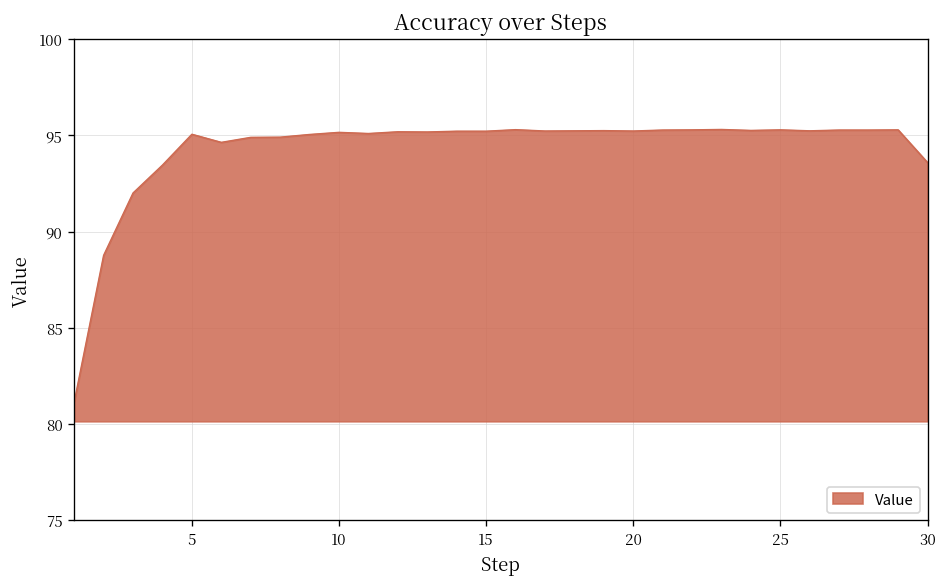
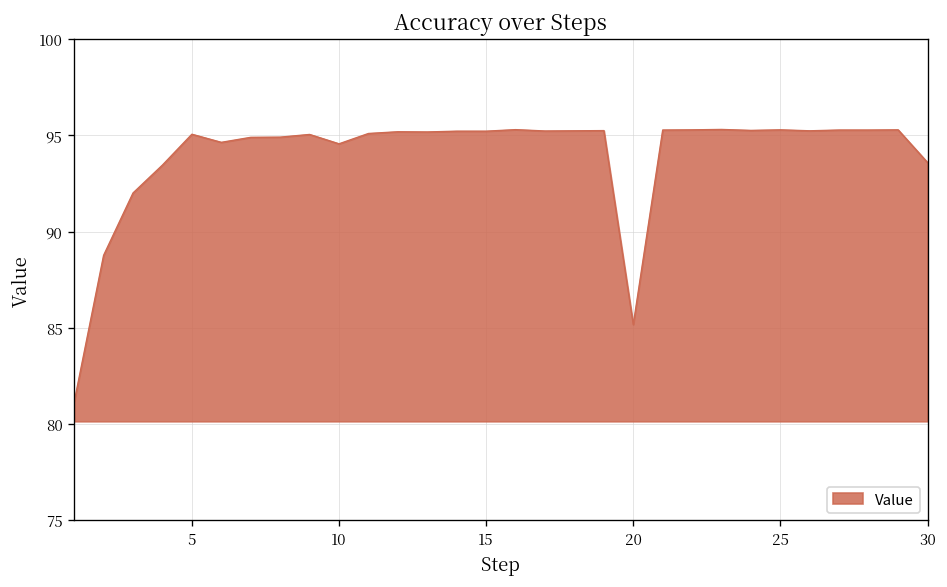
  {
    "5": 95.1,
-   "10": 95.2,
+   "10": 94.6,
    "15": 95.2,
-   "20": 95.2,
+   "20": 85.2,
    "25": 95.3,
    "30": 93.6
  }
